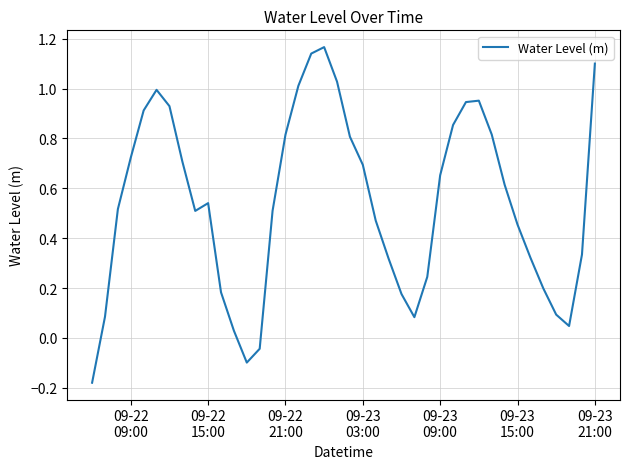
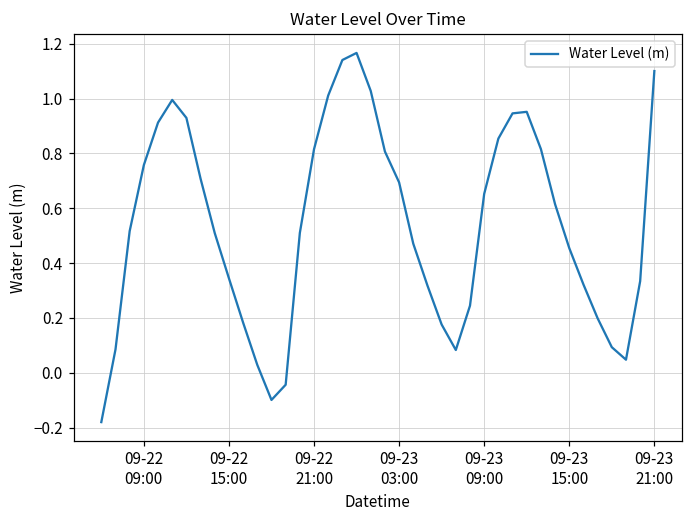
  {
-   "09-22 09:00": 0.72,
-   "09-22 15:00": 0.54,
+   "09-22 09:00": 0.76,
+   "09-22 15:00": 0.34,
    "09-22 21:00": 0.82,
    "09-23 03:00": 0.69,
    "09-23 09:00": 0.65,
    "09-23 15:00": 0.45,
    "09-23 21:00": 1.10
  }
